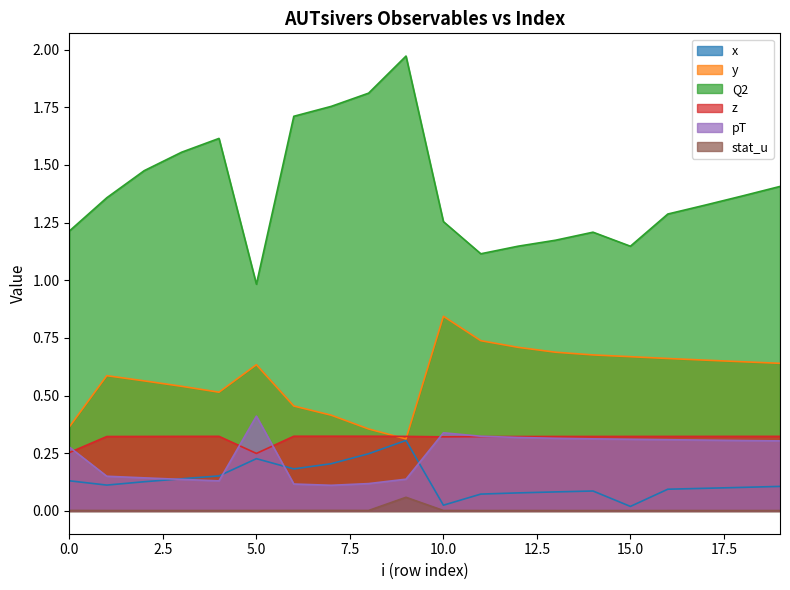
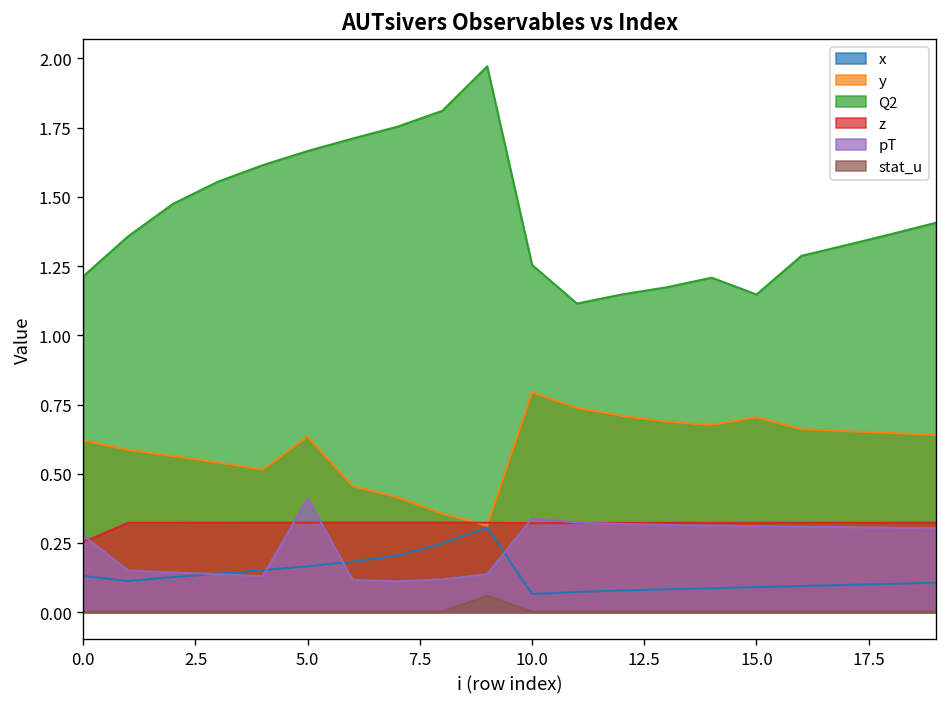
  {
    "x": {
      "0.0": 0.13,
-     "5.0": 0.23,
-     "10.0": 0.03,
-     "15.0": 0.02
+     "5.0": 0.17,
+     "10.0": 0.07,
+     "15.0": 0.09
    },
    "y": {
-     "0.0": 0.36,
+     "0.0": 0.62,
      "5.0": 0.63,
-     "10.0": 0.84,
-     "15.0": 0.67
+     "10.0": 0.79,
+     "15.0": 0.70
    },
    "Q2": {
      "0.0": 1.21,
-     "5.0": 0.98,
+     "5.0": 1.67,
      "10.0": 1.25,
      "15.0": 1.15
    },
    "z": {
      "0.0": 0.25,
-     "5.0": 0.25,
+     "5.0": 0.32,
      "10.0": 0.32,
      "15.0": 0.32
    },
    "pT": {
      "0.0": 0.28,
      "5.0": 0.41,
      "10.0": 0.34,
      "15.0": 0.31
    },
    "stat_u": {
      "0.0": 0.00,
      "5.0": 0.00,
      "10.0": 0.00,
      "15.0": 0.00
    }
  }
